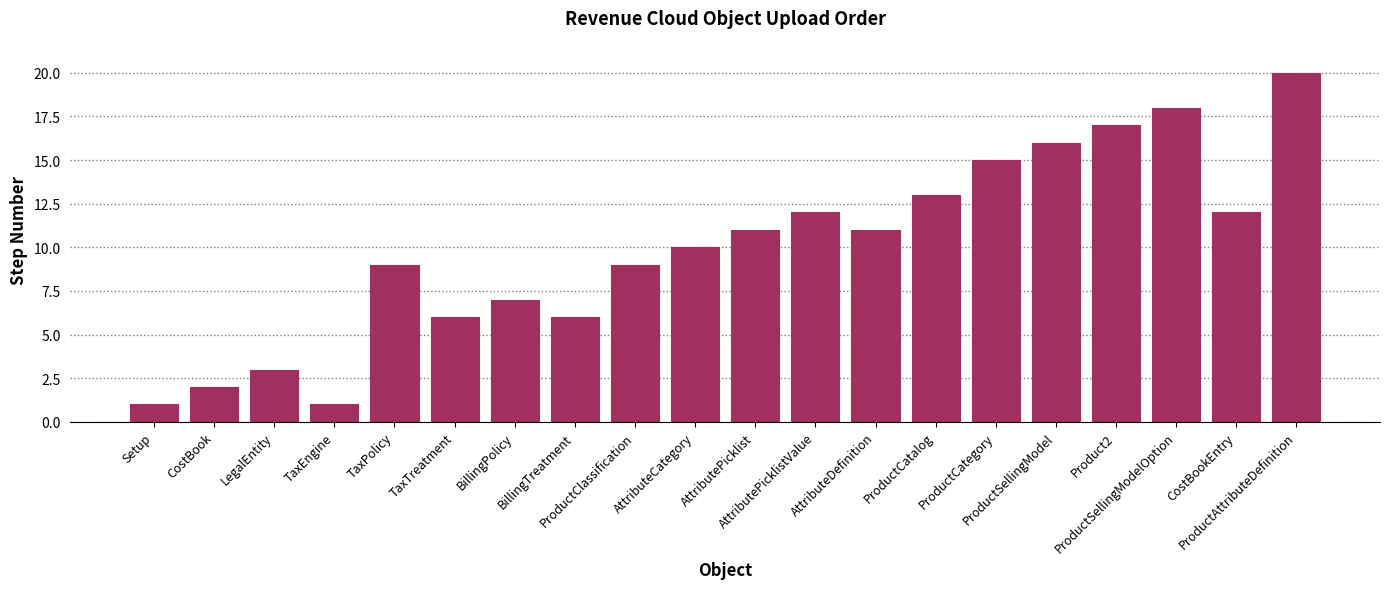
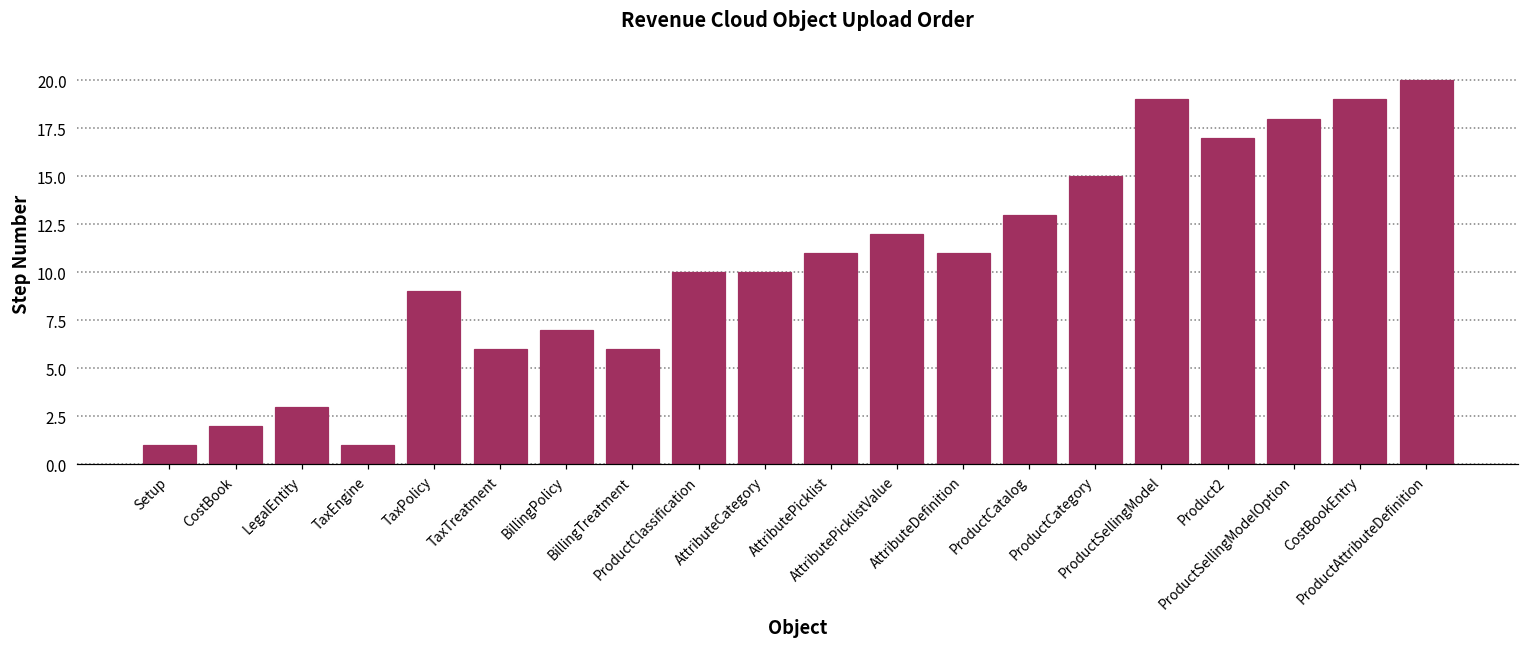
  {
    "Setup": 1,
    "CostBook": 2,
    "LegalEntity": 3,
    "TaxEngine": 1,
    "TaxPolicy": 9,
    "TaxTreatment": 6,
    "BillingPolicy": 7,
    "BillingTreatment": 6,
-   "ProductClassification": 9,
+   "ProductClassification": 10,
    "AttributeCategory": 10,
    "AttributePicklist": 11,
    "AttributePicklistValue": 12,
    "AttributeDefinition": 11,
    "ProductCatalog": 13,
    "ProductCategory": 15,
-   "ProductSellingModel": 16,
+   "ProductSellingModel": 19,
    "Product2": 17,
    "ProductSellingModelOption": 18,
-   "CostBookEntry": 12,
+   "CostBookEntry": 19,
    "ProductAttributeDefinition": 20
  }
